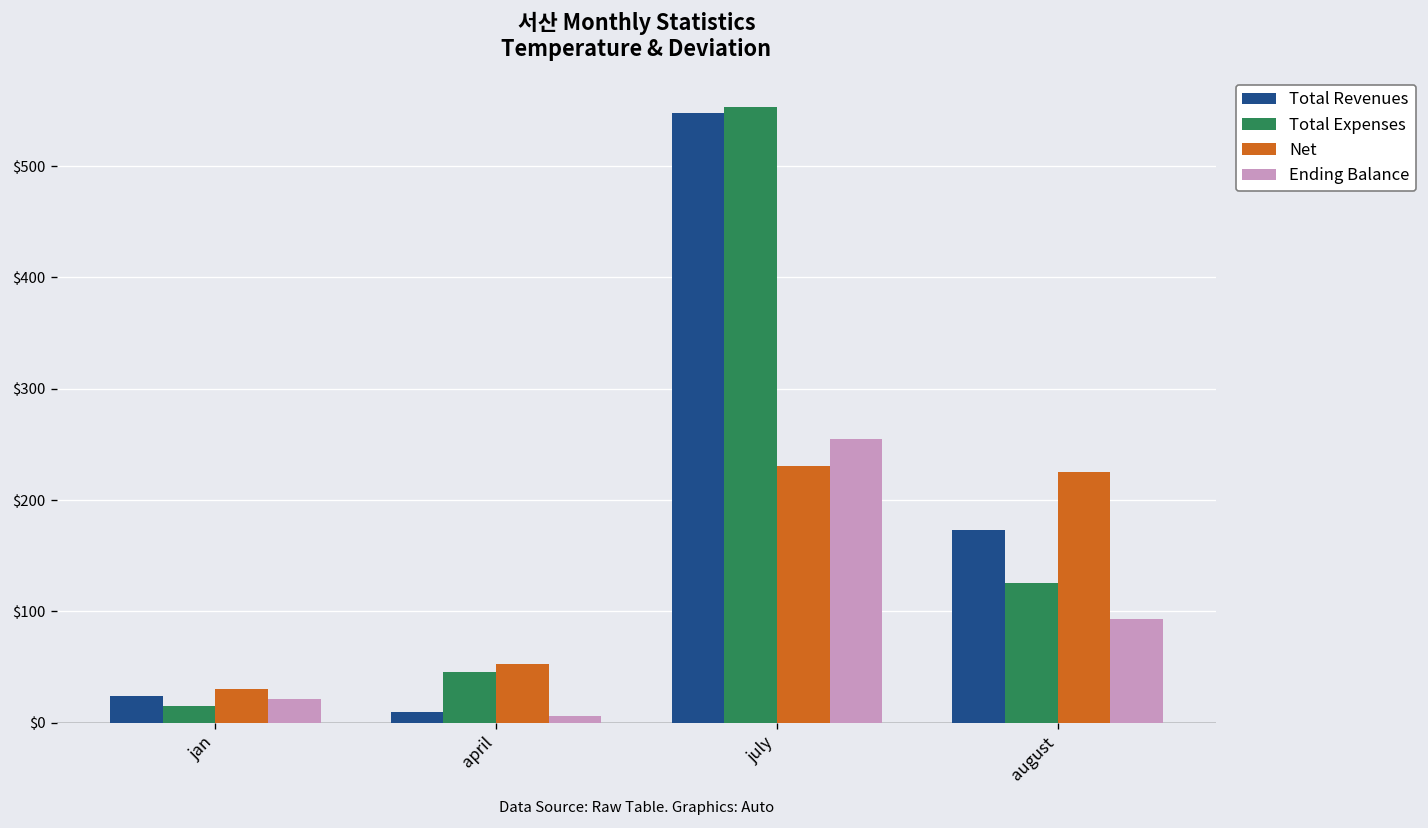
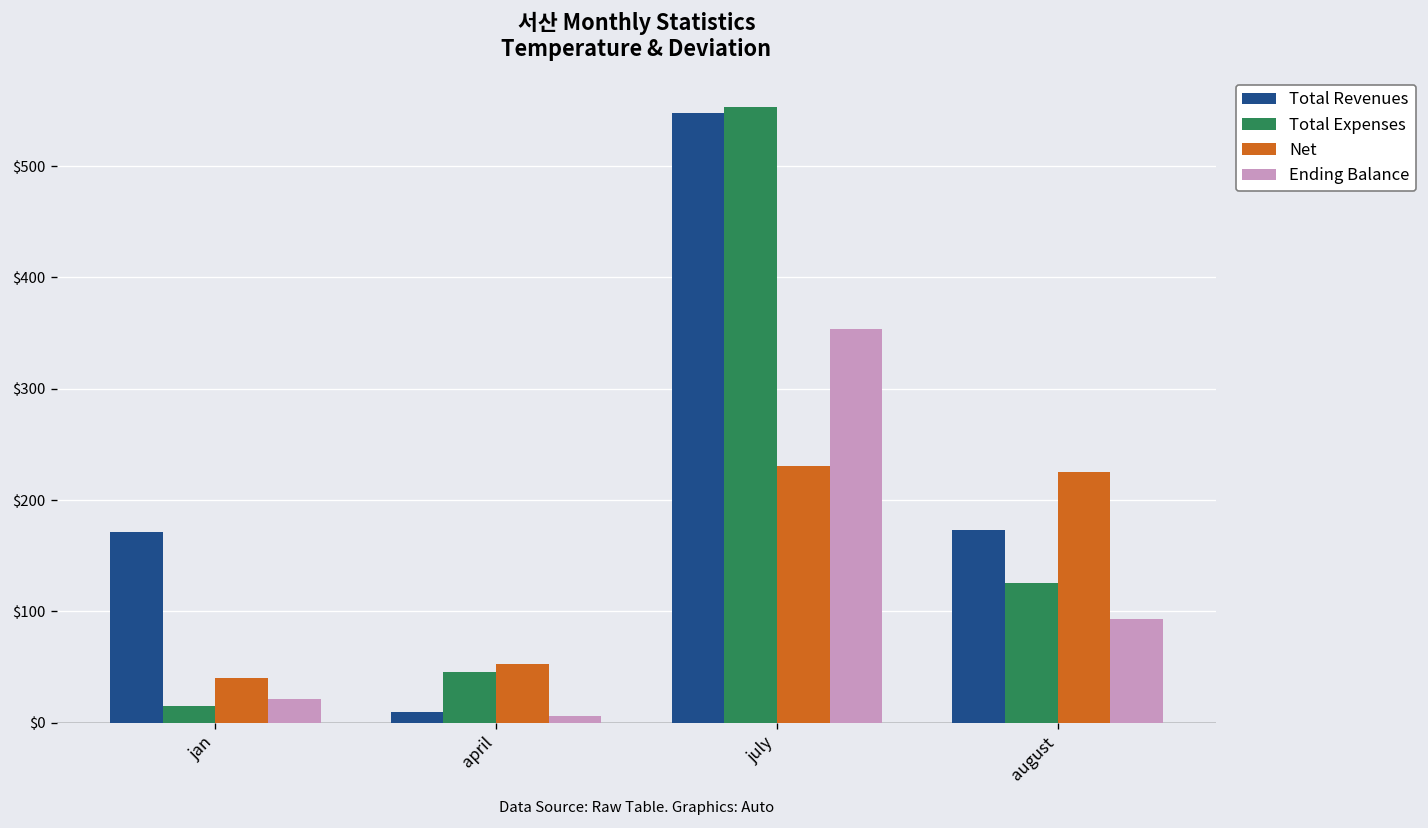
  {
    "Total Revenues": {
-     "jan": "$20",
+     "jan": "$170",
      "april": "$10",
      "july": "$550",
      "august": "$170"
    },
    "Total Expenses": {
      "jan": "$20",
      "april": "$50",
      "july": "$550",
      "august": "$130"
    },
    "Net": {
-     "jan": "$30",
+     "jan": "$40",
      "april": "$50",
      "july": "$230",
      "august": "$230"
    },
    "Ending Balance": {
      "jan": "$20",
      "april": "$10",
-     "july": "$250",
+     "july": "$350",
      "august": "$90"
    }
  }
